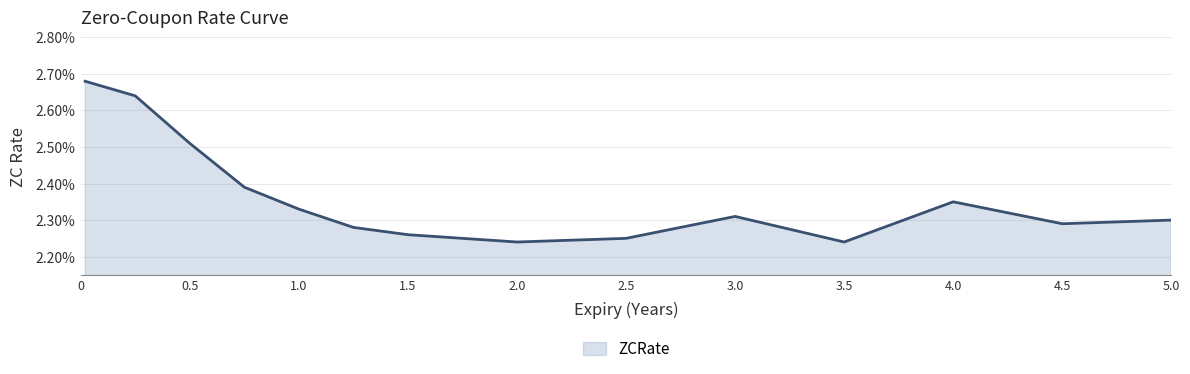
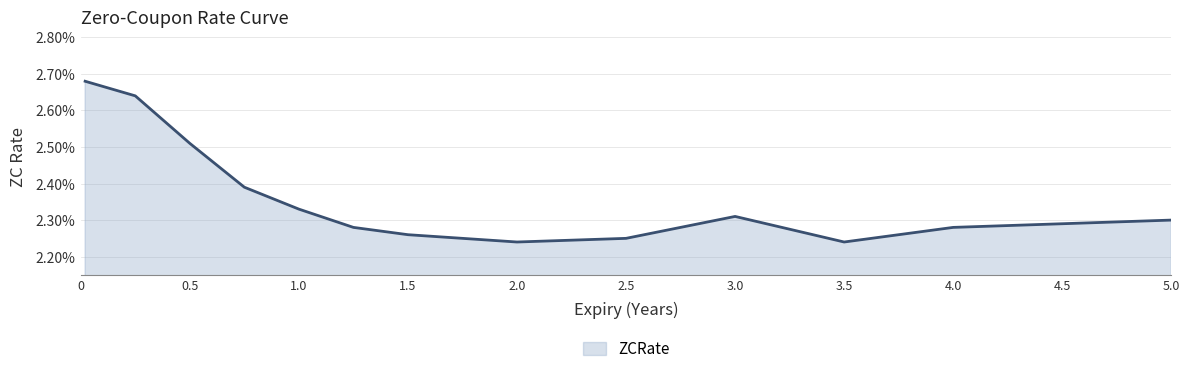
  {
    "0.5": "2.51%",
    "1.0": "2.33%",
    "1.5": "2.26%",
    "2.0": "2.24%",
    "2.5": "2.25%",
    "3.0": "2.31%",
    "3.5": "2.24%",
-   "4.0": "2.35%",
+   "4.0": "2.28%",
    "4.5": "2.29%",
    "5.0": "2.30%"
  }
